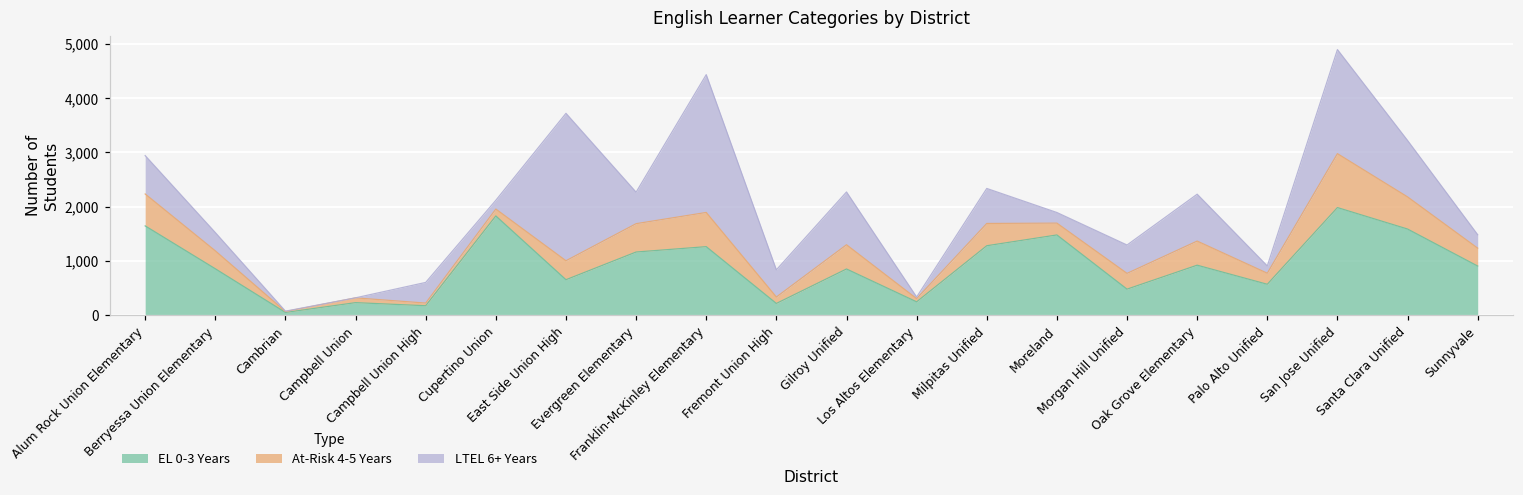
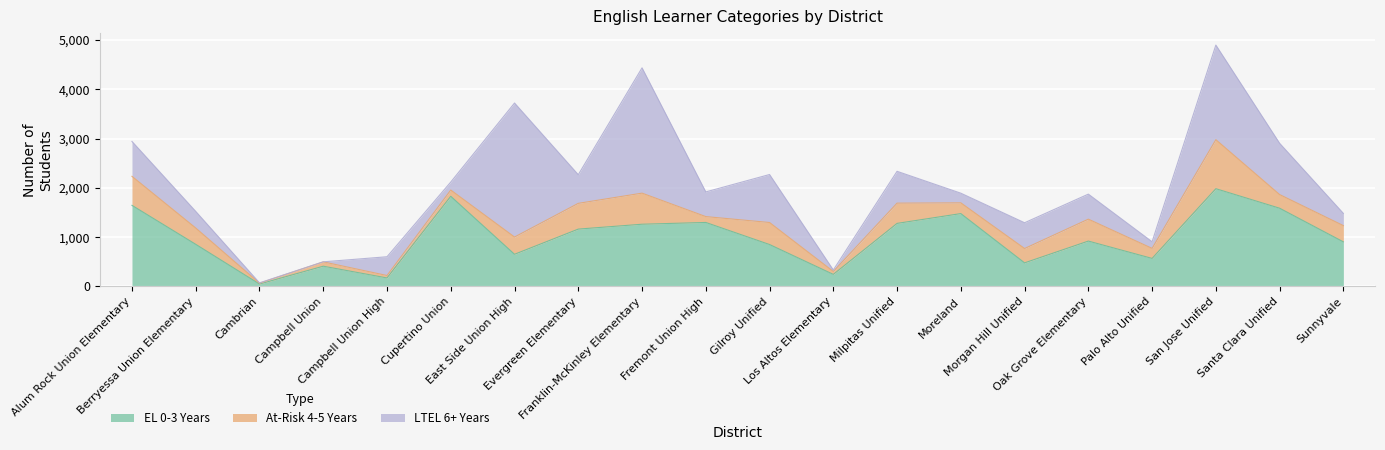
  {
    "EL 0-3 Years": {
      "Alum Rock Union Elementary": "1,600",
      "Berryessa Union Elementary": "900",
-     "Campbell Union": "200",
+     "Campbell Union": "400",
      "Cupertino Union": "1,800",
      "East Side Union High": "700",
      "Evergreen Elementary": "1,200",
      "Franklin-McKinley Elementary": "1,300",
-     "Fremont Union High": "200",
+     "Fremont Union High": "1,300",
      "Gilroy Unified": "800",
      "Los Altos Elementary": "200",
      "Milpitas Unified": "1,300",
      "Moreland": "1,500",
      "Morgan Hill Unified": "500",
      "Oak Grove Elementary": "900",
      "Palo Alto Unified": "600",
      "San Jose Unified": "2,000",
      "Santa Clara Unified": "1,600",
      "Sunnyvale": "900"
    },
    "At-Risk 4-5 Years": {
      "Alum Rock Union Elementary": "600",
      "Berryessa Union Elementary": "300",
      "Cupertino Union": "100",
      "East Side Union High": "400",
      "Evergreen Elementary": "500",
      "Franklin-McKinley Elementary": "600",
      "Fremont Union High": "100",
      "Gilroy Unified": "400",
      "Milpitas Unified": "400",
      "Moreland": "200",
      "Morgan Hill Unified": "300",
      "Oak Grove Elementary": "400",
      "Palo Alto Unified": "200",
      "San Jose Unified": "1,000",
-     "Santa Clara Unified": "600",
+     "Santa Clara Unified": "300",
      "Sunnyvale": "300"
    },
    "LTEL 6+ Years": {
      "Alum Rock Union Elementary": "700",
      "Berryessa Union Elementary": "300",
      "Campbell Union High": "400",
      "Cupertino Union": "200",
      "East Side Union High": "2,700",
      "Evergreen Elementary": "600",
      "Franklin-McKinley Elementary": "2,500",
      "Fremont Union High": "500",
      "Gilroy Unified": "1,000",
      "Milpitas Unified": "600",
      "Moreland": "200",
      "Morgan Hill Unified": "500",
-     "Oak Grove Elementary": "900",
+     "Oak Grove Elementary": "500",
      "Palo Alto Unified": "100",
      "San Jose Unified": "1,900",
      "Santa Clara Unified": "1,000",
      "Sunnyvale": "200"
    }
  }
